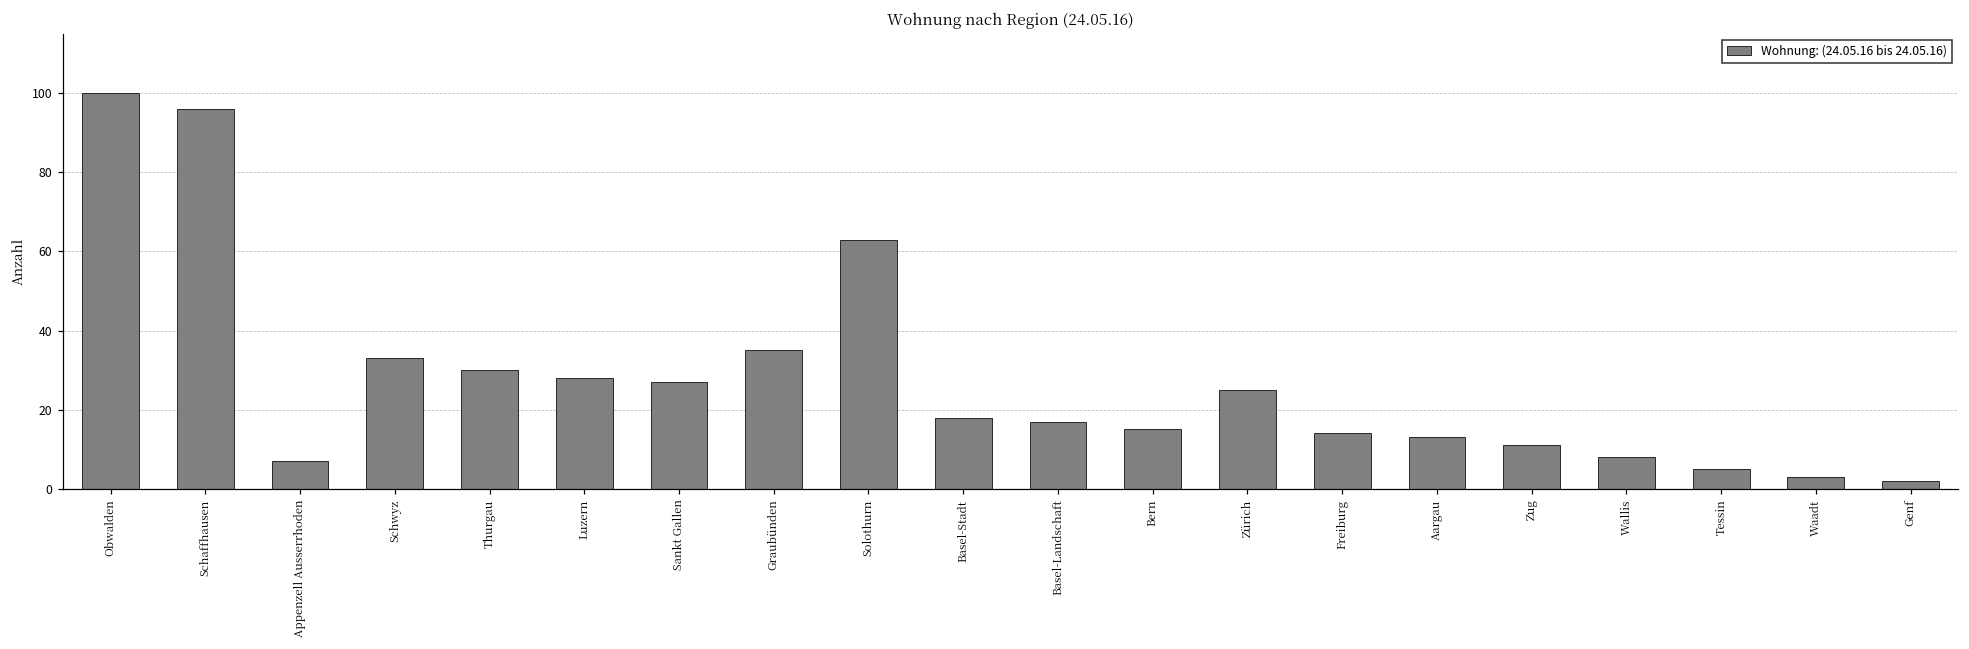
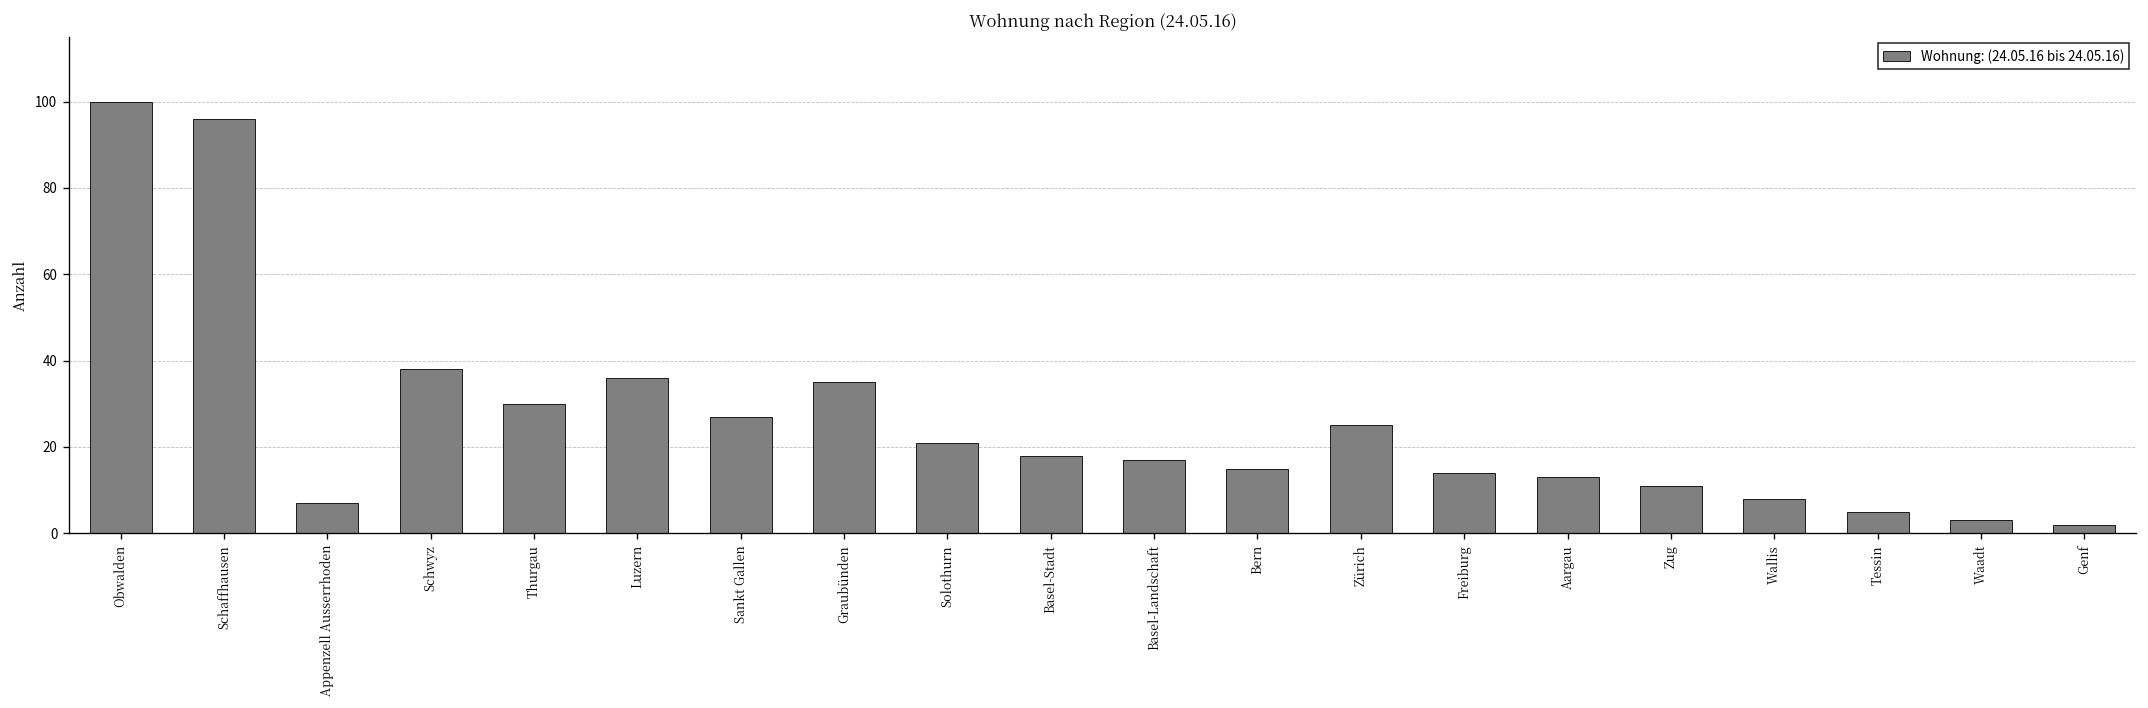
  {
    "Obwalden": 100,
    "Schaffhausen": 96,
    "Appenzell Ausserrhoden": 7,
-   "Schwyz": 33,
+   "Schwyz": 38,
    "Thurgau": 30,
-   "Luzern": 28,
+   "Luzern": 36,
    "Sankt Gallen": 27,
    "Graubünden": 35,
-   "Solothurn": 63,
+   "Solothurn": 21,
    "Basel-Stadt": 18,
    "Basel-Landschaft": 17,
    "Bern": 15,
    "Zürich": 25,
    "Freiburg": 14,
    "Aargau": 13,
    "Zug": 11,
    "Wallis": 8,
    "Tessin": 5,
    "Waadt": 3,
    "Genf": 2
  }
